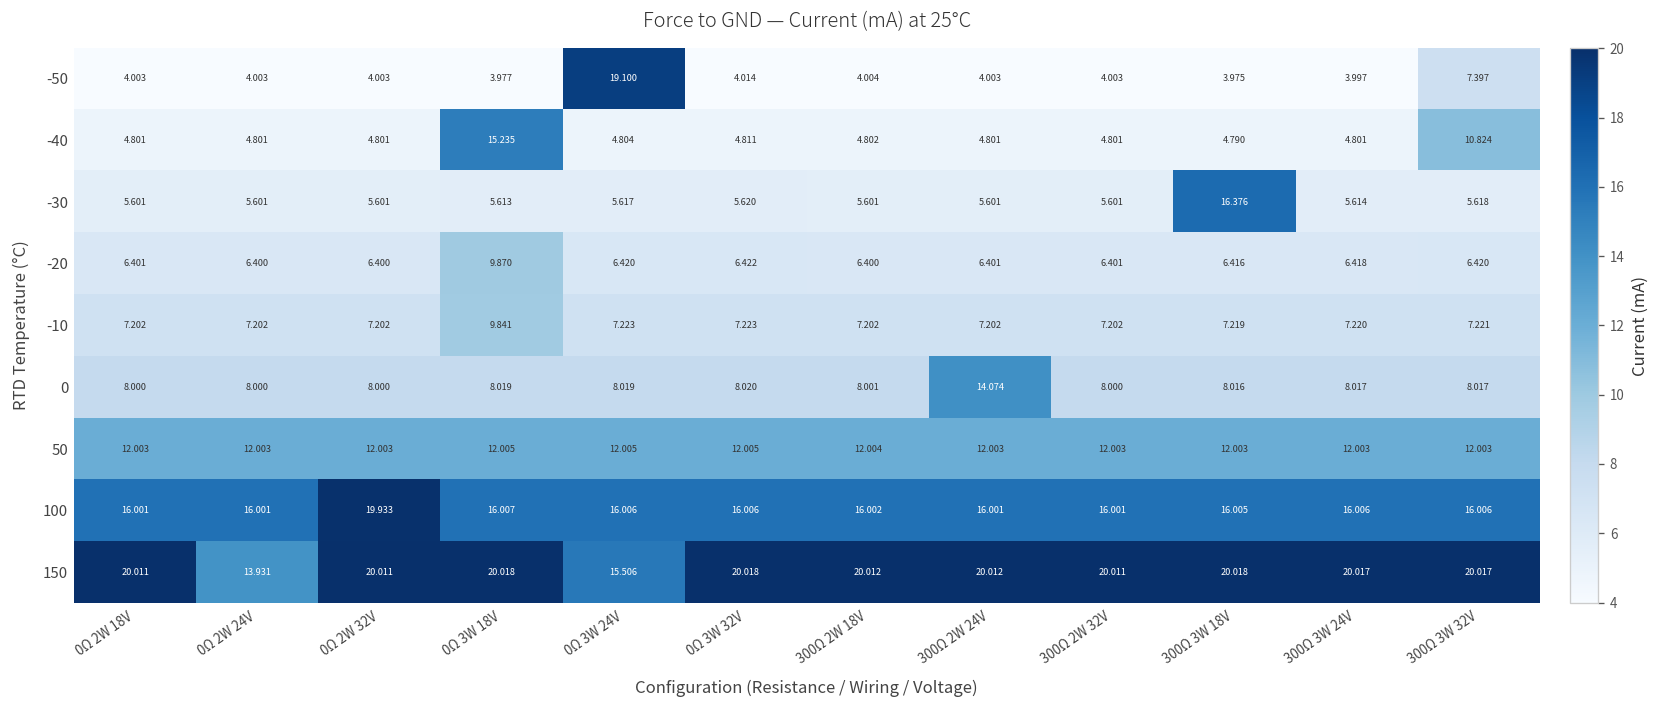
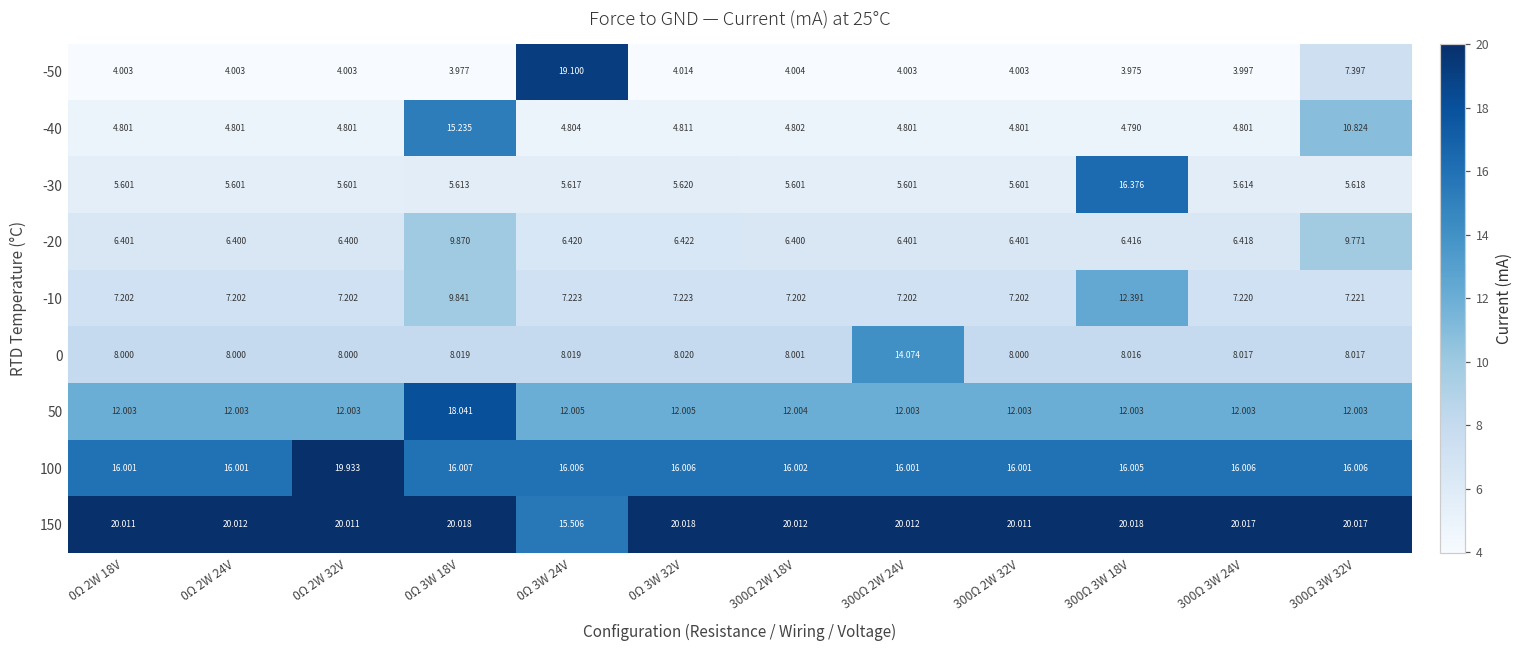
  {
    "-50": {
      "0Ω 2W 18V": 4.003,
      "0Ω 2W 24V": 4.003,
      "0Ω 2W 32V": 4.003,
      "0Ω 3W 18V": 3.977,
      "0Ω 3W 24V": 19.100,
      "0Ω 3W 32V": 4.014,
      "300Ω 2W 18V": 4.004,
      "300Ω 2W 24V": 4.003,
      "300Ω 2W 32V": 4.003,
      "300Ω 3W 18V": 3.975,
      "300Ω 3W 24V": 3.997,
      "300Ω 3W 32V": 7.397
    },
    "-40": {
      "0Ω 2W 18V": 4.801,
      "0Ω 2W 24V": 4.801,
      "0Ω 2W 32V": 4.801,
      "0Ω 3W 18V": 15.235,
      "0Ω 3W 24V": 4.804,
      "0Ω 3W 32V": 4.811,
      "300Ω 2W 18V": 4.802,
      "300Ω 2W 24V": 4.801,
      "300Ω 2W 32V": 4.801,
      "300Ω 3W 18V": 4.790,
      "300Ω 3W 24V": 4.801,
      "300Ω 3W 32V": 10.824
    },
    "-30": {
      "0Ω 2W 18V": 5.601,
      "0Ω 2W 24V": 5.601,
      "0Ω 2W 32V": 5.601,
      "0Ω 3W 18V": 5.613,
      "0Ω 3W 24V": 5.617,
      "0Ω 3W 32V": 5.620,
      "300Ω 2W 18V": 5.601,
      "300Ω 2W 24V": 5.601,
      "300Ω 2W 32V": 5.601,
      "300Ω 3W 18V": 16.376,
      "300Ω 3W 24V": 5.614,
      "300Ω 3W 32V": 5.618
    },
    "-20": {
      "0Ω 2W 18V": 6.401,
      "0Ω 2W 24V": 6.400,
      "0Ω 2W 32V": 6.400,
      "0Ω 3W 18V": 9.870,
      "0Ω 3W 24V": 6.420,
      "0Ω 3W 32V": 6.422,
      "300Ω 2W 18V": 6.400,
      "300Ω 2W 24V": 6.401,
      "300Ω 2W 32V": 6.401,
      "300Ω 3W 18V": 6.416,
      "300Ω 3W 24V": 6.418,
-     "300Ω 3W 32V": 6.420
+     "300Ω 3W 32V": 9.771
    },
    "-10": {
      "0Ω 2W 18V": 7.202,
      "0Ω 2W 24V": 7.202,
      "0Ω 2W 32V": 7.202,
      "0Ω 3W 18V": 9.841,
      "0Ω 3W 24V": 7.223,
      "0Ω 3W 32V": 7.223,
      "300Ω 2W 18V": 7.202,
      "300Ω 2W 24V": 7.202,
      "300Ω 2W 32V": 7.202,
-     "300Ω 3W 18V": 7.219,
+     "300Ω 3W 18V": 12.391,
      "300Ω 3W 24V": 7.220,
      "300Ω 3W 32V": 7.221
    },
    "0": {
      "0Ω 2W 18V": 8.000,
      "0Ω 2W 24V": 8.000,
      "0Ω 2W 32V": 8.000,
      "0Ω 3W 18V": 8.019,
      "0Ω 3W 24V": 8.019,
      "0Ω 3W 32V": 8.020,
      "300Ω 2W 18V": 8.001,
      "300Ω 2W 24V": 14.074,
      "300Ω 2W 32V": 8.000,
      "300Ω 3W 18V": 8.016,
      "300Ω 3W 24V": 8.017,
      "300Ω 3W 32V": 8.017
    },
    "50": {
      "0Ω 2W 18V": 12.003,
      "0Ω 2W 24V": 12.003,
      "0Ω 2W 32V": 12.003,
-     "0Ω 3W 18V": 12.005,
+     "0Ω 3W 18V": 18.041,
      "0Ω 3W 24V": 12.005,
      "0Ω 3W 32V": 12.005,
      "300Ω 2W 18V": 12.004,
      "300Ω 2W 24V": 12.003,
      "300Ω 2W 32V": 12.003,
      "300Ω 3W 18V": 12.003,
      "300Ω 3W 24V": 12.003,
      "300Ω 3W 32V": 12.003
    },
    "100": {
      "0Ω 2W 18V": 16.001,
      "0Ω 2W 24V": 16.001,
      "0Ω 2W 32V": 19.933,
      "0Ω 3W 18V": 16.007,
      "0Ω 3W 24V": 16.006,
      "0Ω 3W 32V": 16.006,
      "300Ω 2W 18V": 16.002,
      "300Ω 2W 24V": 16.001,
      "300Ω 2W 32V": 16.001,
      "300Ω 3W 18V": 16.005,
      "300Ω 3W 24V": 16.006,
      "300Ω 3W 32V": 16.006
    },
    "150": {
      "0Ω 2W 18V": 20.011,
-     "0Ω 2W 24V": 13.931,
+     "0Ω 2W 24V": 20.012,
      "0Ω 2W 32V": 20.011,
      "0Ω 3W 18V": 20.018,
      "0Ω 3W 24V": 15.506,
      "0Ω 3W 32V": 20.018,
      "300Ω 2W 18V": 20.012,
      "300Ω 2W 24V": 20.012,
      "300Ω 2W 32V": 20.011,
      "300Ω 3W 18V": 20.018,
      "300Ω 3W 24V": 20.017,
      "300Ω 3W 32V": 20.017
    }
  }
